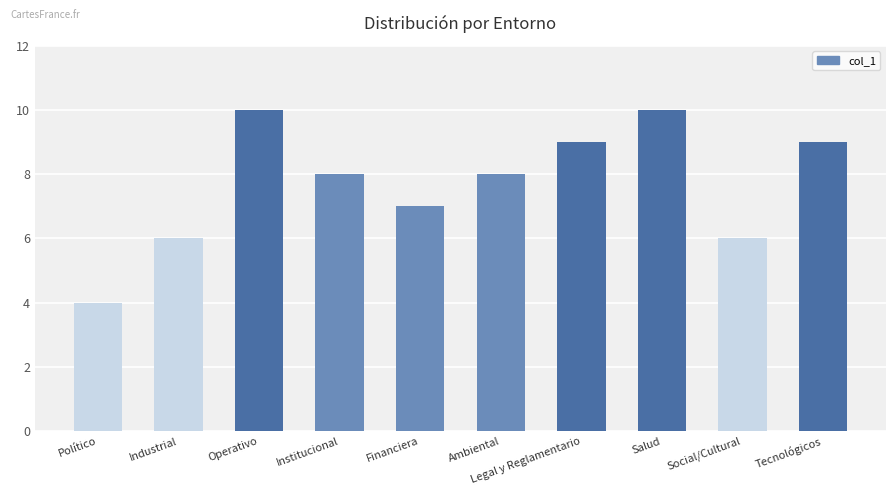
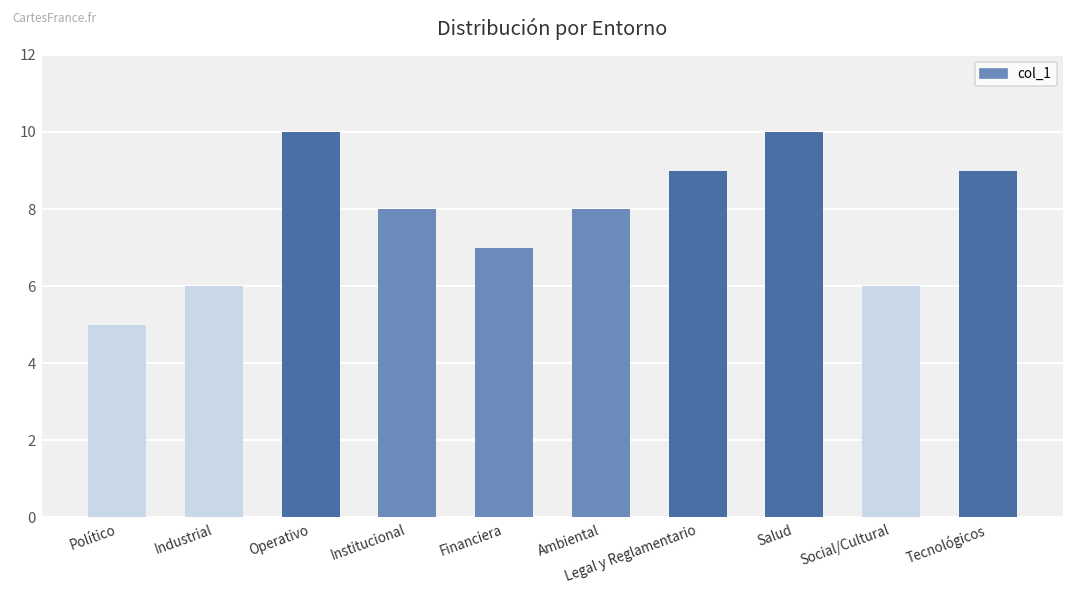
  {
-   "Político": 4,
+   "Político": 5,
    "Industrial": 6,
    "Operativo": 10,
    "Institucional": 8,
    "Financiera": 7,
    "Ambiental": 8,
    "Legal y Reglamentario": 9,
    "Salud": 10,
    "Social/Cultural": 6,
    "Tecnológicos": 9
  }
